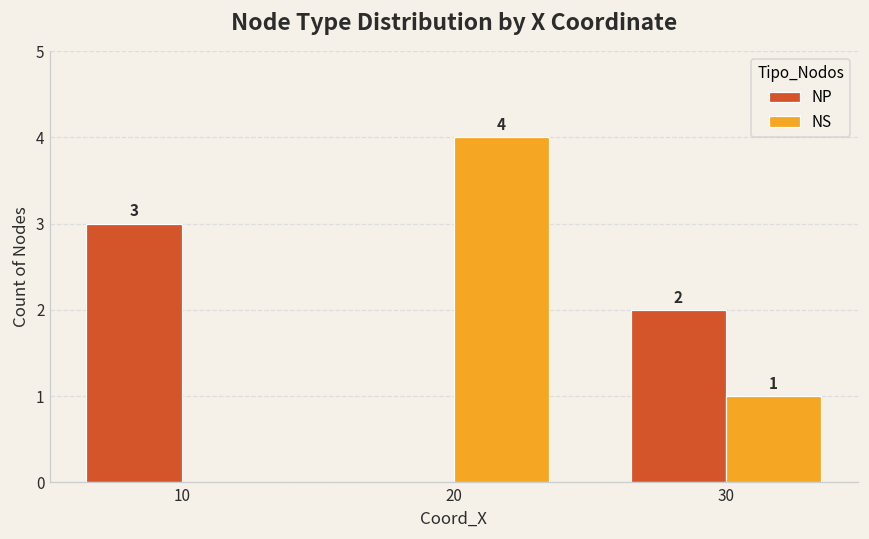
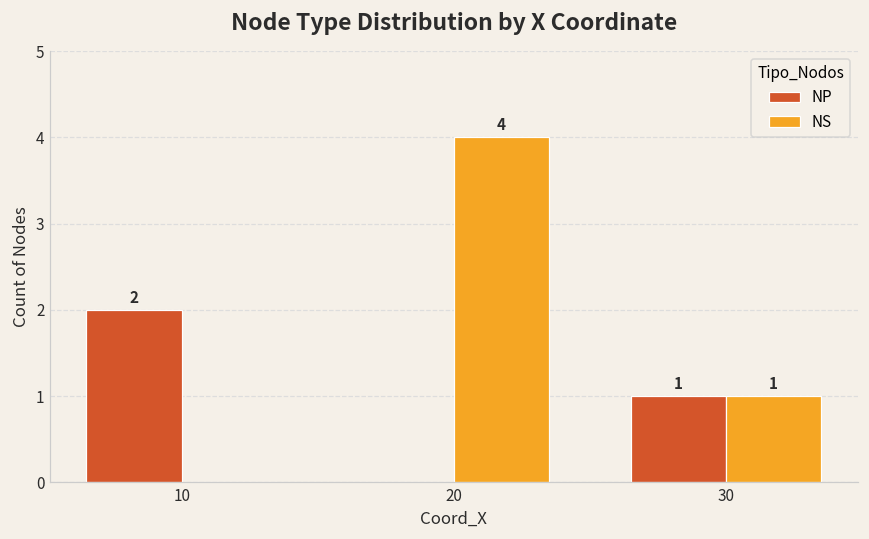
  {
    "NP": {
-     "10": 3,
-     "30": 2
+     "10": 2,
+     "30": 1
    },
    "NS": {
      "20": 4,
      "30": 1
    }
  }
